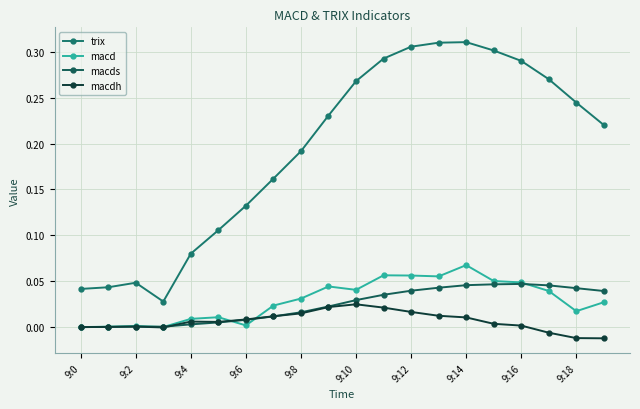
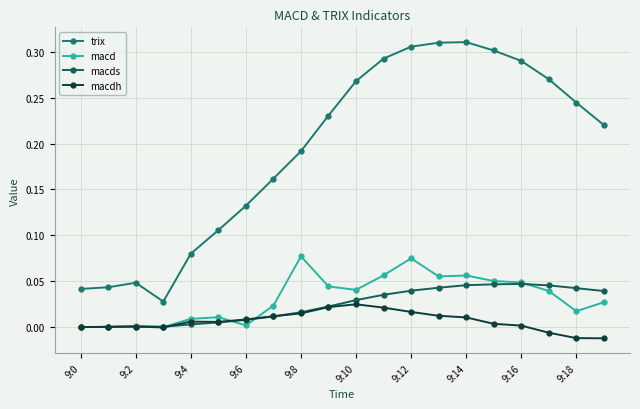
  {
    "macd": {
      "9:4": 0.01,
      "9:6": 0.00,
-     "9:8": 0.03,
+     "9:8": 0.08,
      "9:10": 0.04,
-     "9:12": 0.06,
-     "9:14": 0.07,
+     "9:12": 0.07,
+     "9:14": 0.06,
      "9:18": 0.02
    }
  }
